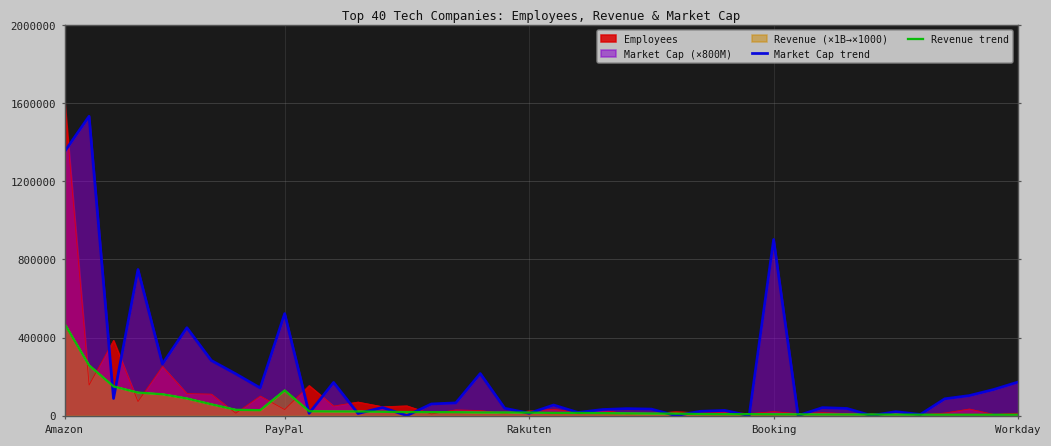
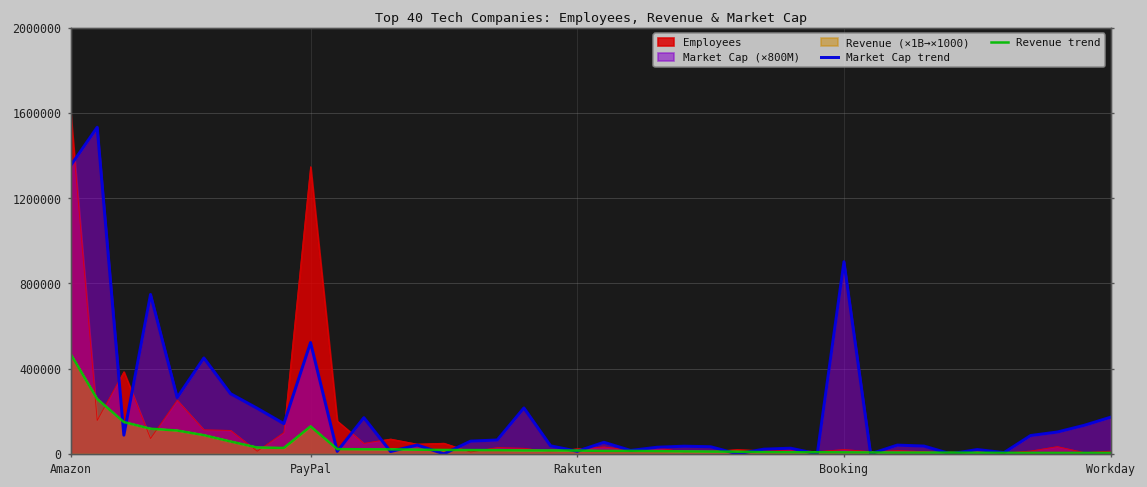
  {
    "Employees": {
      "Amazon": 1610000,
-     "PayPal": 30000
+     "PayPal": 1350000
    },
    "Market Cap (×800M)": {
      "Amazon": 1350000,
      "PayPal": 520000,
      "Booking": 900000,
      "Workday": 170000
    },
    "Revenue (×1B→×1000)": {
      "Amazon": 470000,
      "PayPal": 130000
    }
  }
